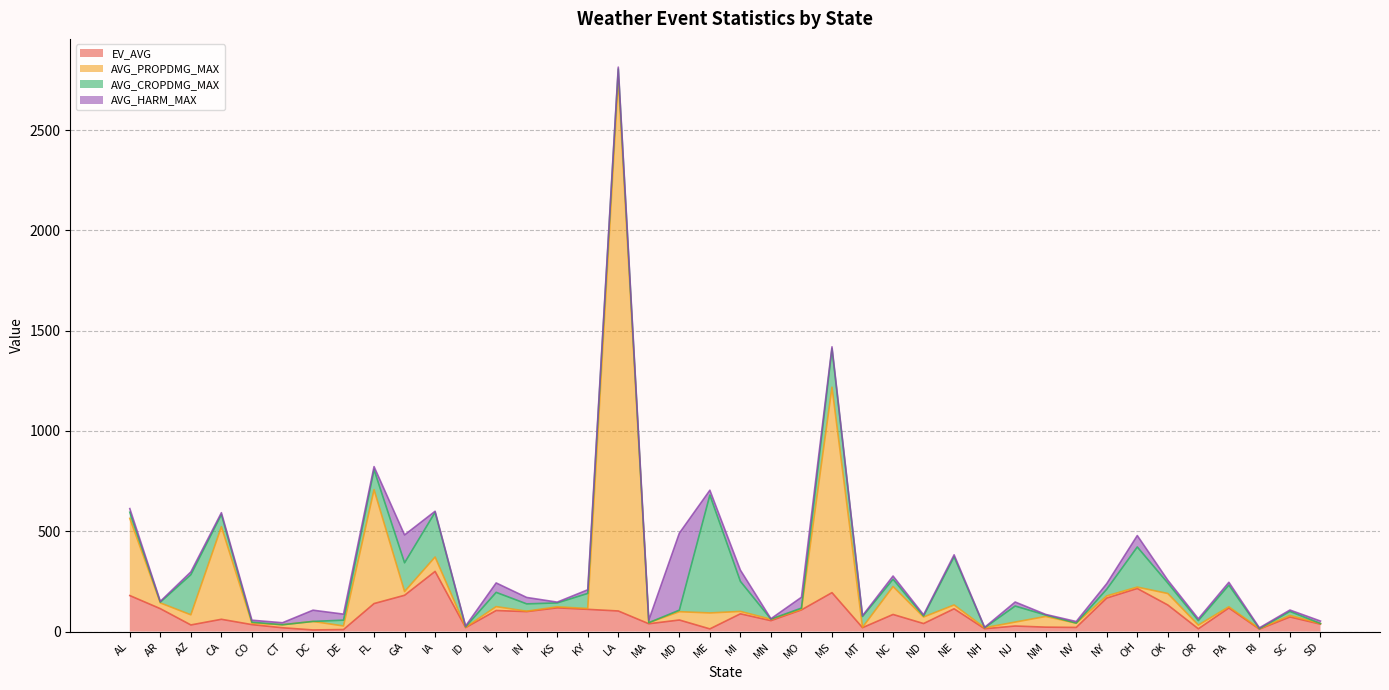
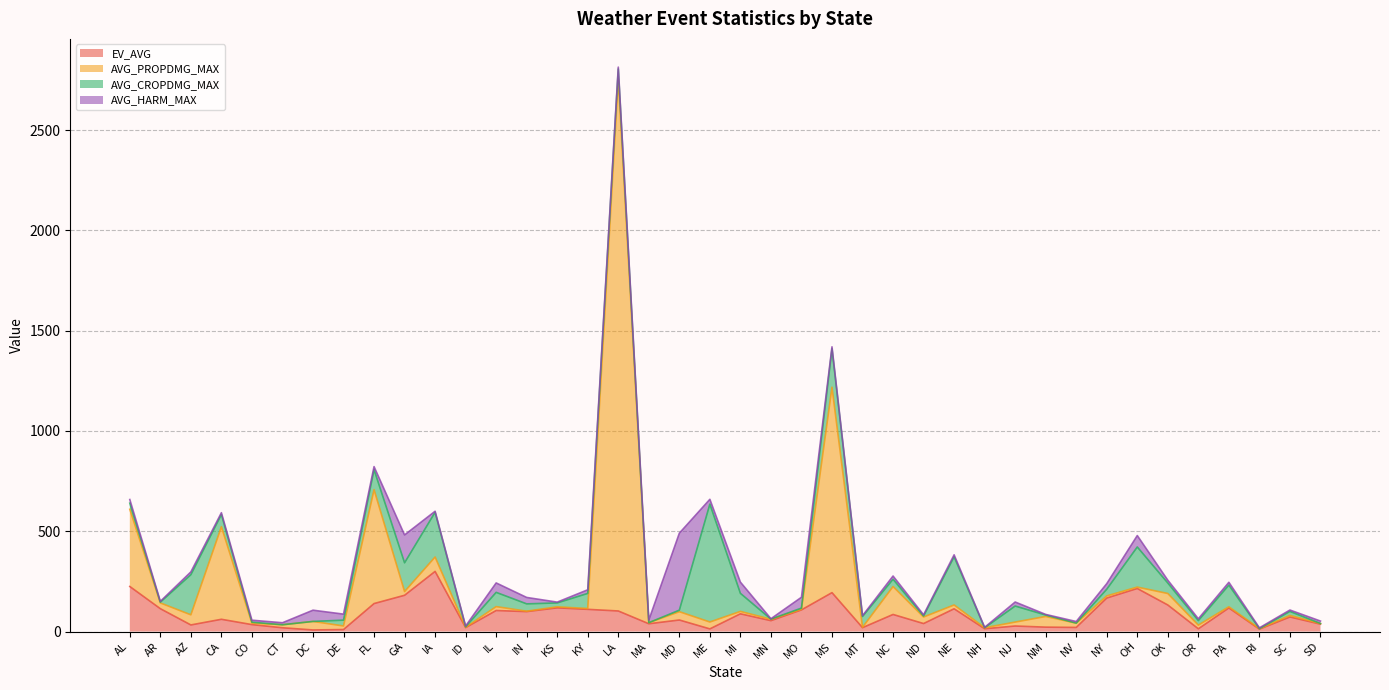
  {
    "EV_AVG": {
-     "AL": 180,
+     "AL": 220,
      "AR": 110,
      "AZ": 30,
      "CA": 60,
      "CT": 20,
      "DC": 10,
      "DE": 10,
      "FL": 140,
      "GA": 180,
      "IA": 300,
      "IL": 100,
      "LA": 100,
      "MD": 60,
      "ME": 10,
      "MS": 190,
      "NC": 90,
      "ND": 40,
      "NE": 110,
      "NJ": 30,
      "NM": 20,
      "NV": 20,
      "OK": 130,
      "OR": 10
    },
    "AVG_PROPDMG_MAX": {
      "AL": 380,
      "AZ": 50,
      "CA": 460,
      "DE": 20,
      "FL": 570,
      "GA": 20,
      "IA": 70,
      "IL": 20,
      "LA": 2650,
-     "ME": 80,
+     "ME": 30,
      "MS": 1020,
      "NC": 140,
      "NE": 20,
      "NJ": 20,
      "OK": 60,
      "OR": 20
    },
    "AVG_CROPDMG_MAX": {
      "AL": 30,
      "AZ": 200,
      "DE": 30,
      "FL": 100,
      "GA": 140,
      "IL": 70,
      "IN": 40,
      "KY": 80,
      "ME": 590,
-     "MI": 150,
+     "MI": 90,
      "NC": 40,
      "NJ": 80,
      "NY": 30,
      "OH": 200,
      "OK": 50,
      "PA": 110
    },
    "AVG_HARM_MAX": {
      "AL": 20,
      "AZ": 10,
      "DC": 60,
      "DE": 30,
      "FL": 20,
      "GA": 140,
      "IL": 50,
      "IN": 30,
      "KY": 20,
      "MA": 10,
      "MD": 380,
      "ME": 20,
      "MI": 60,
      "MO": 50,
      "NC": 20,
      "NJ": 20,
      "NY": 30,
      "OH": 60,
      "OK": 10,
      "PA": 10
    }
  }
